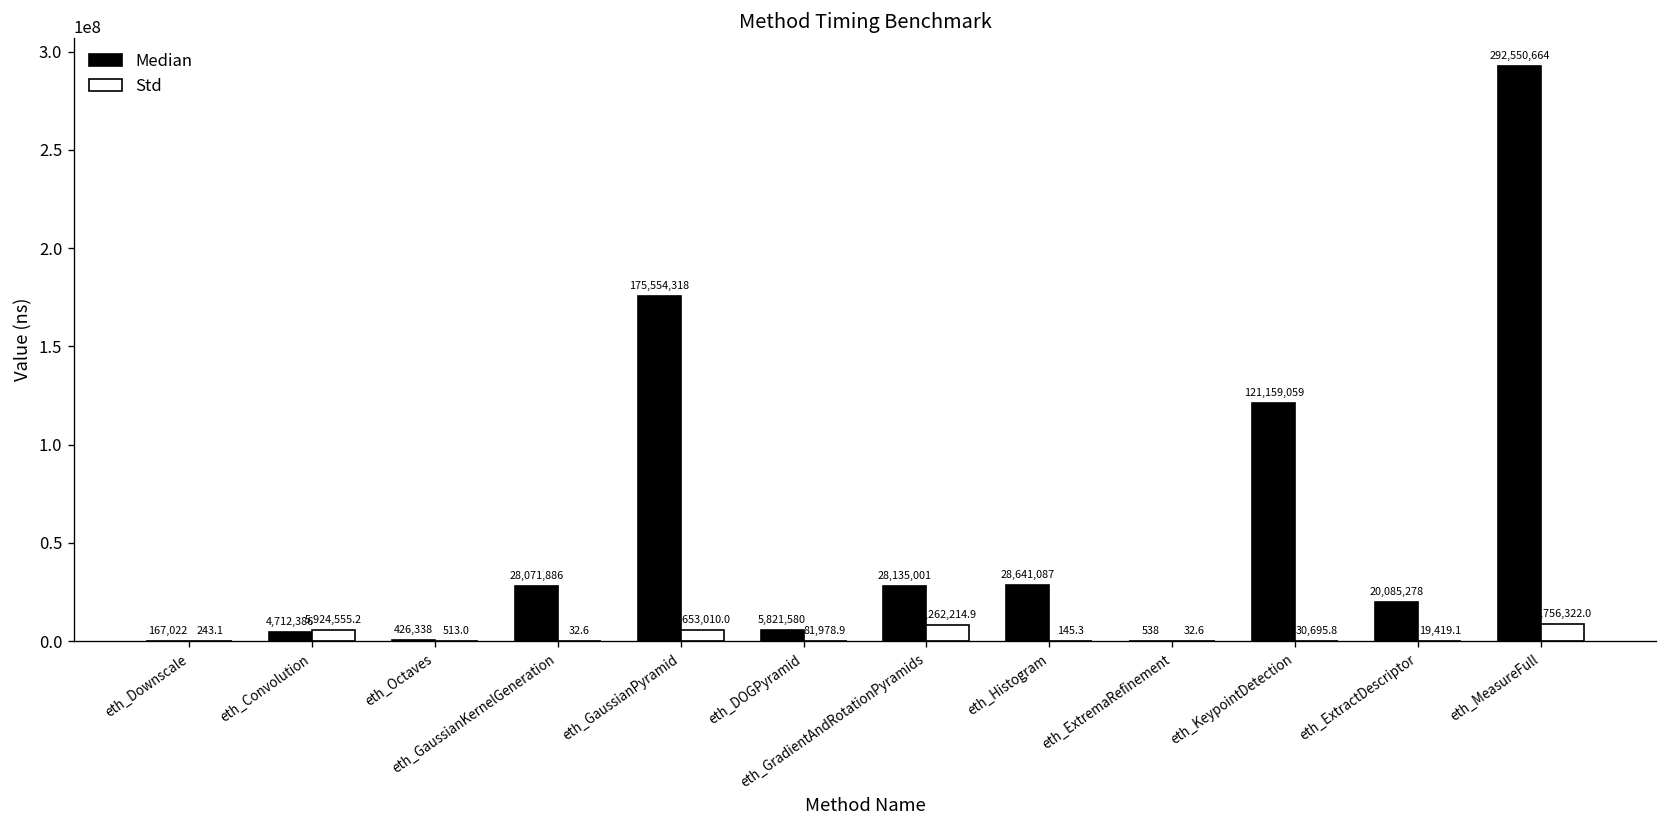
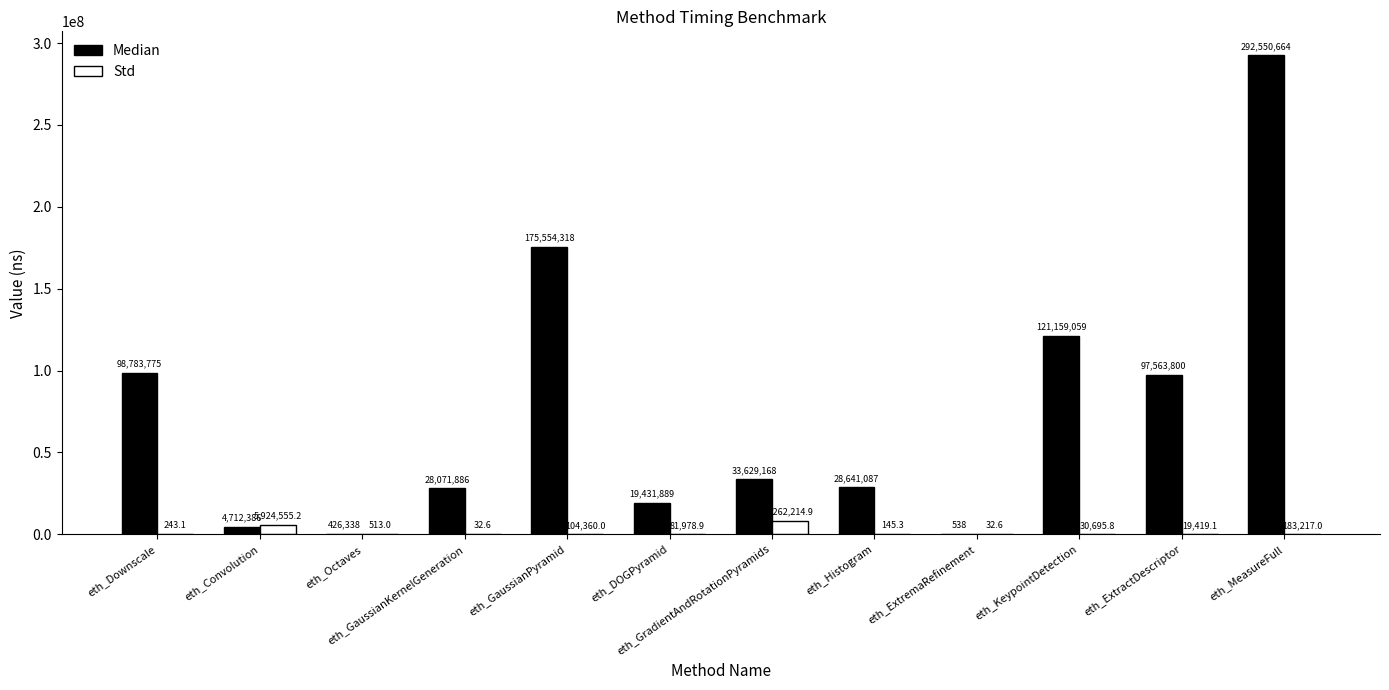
  {
    "Median": {
-     "eth_Downscale": "167,022",
+     "eth_Downscale": "98,783,775",
      "eth_Octaves": "426,338",
      "eth_GaussianKernelGeneration": "28,071,886",
      "eth_GaussianPyramid": "175,554,318",
-     "eth_DOGPyramid": "5,821,580",
-     "eth_GradientAndRotationPyramids": "28,135,001",
+     "eth_DOGPyramid": "19,431,889",
+     "eth_GradientAndRotationPyramids": "33,629,168",
      "eth_Histogram": "28,641,087",
      "eth_ExtremaRefinement": "538",
      "eth_KeypointDetection": "121,159,059",
-     "eth_ExtractDescriptor": "20,085,278",
+     "eth_ExtractDescriptor": "97,563,800",
      "eth_MeasureFull": "292,550,664"
    },
    "Std": {
      "eth_Downscale": "243.1",
      "eth_Convolution": "5,924,555.2",
      "eth_Octaves": "513.0",
      "eth_GaussianKernelGeneration": "32.6",
-     "eth_GaussianPyramid": "5,653,010.0",
+     "eth_GaussianPyramid": "104,360.0",
      "eth_DOGPyramid": "81,978.9",
      "eth_GradientAndRotationPyramids": "8,262,214.9",
      "eth_Histogram": "145.3",
      "eth_ExtremaRefinement": "32.6",
      "eth_KeypointDetection": "30,695.8",
      "eth_ExtractDescriptor": "19,419.1",
-     "eth_MeasureFull": "8,756,322.0"
+     "eth_MeasureFull": "183,217.0"
    }
  }
